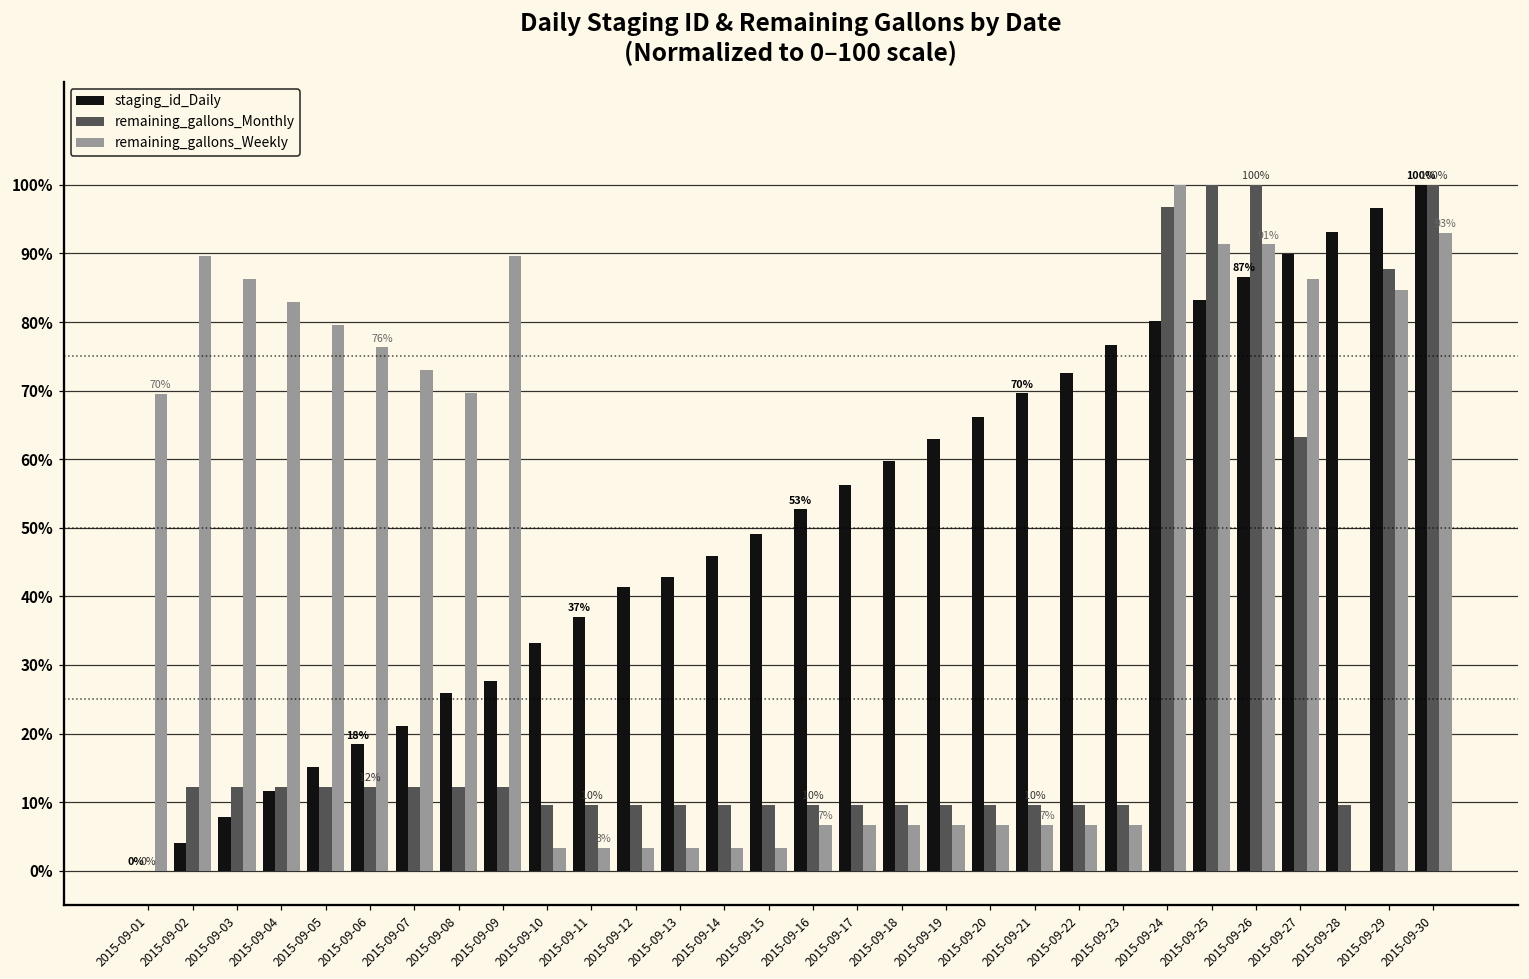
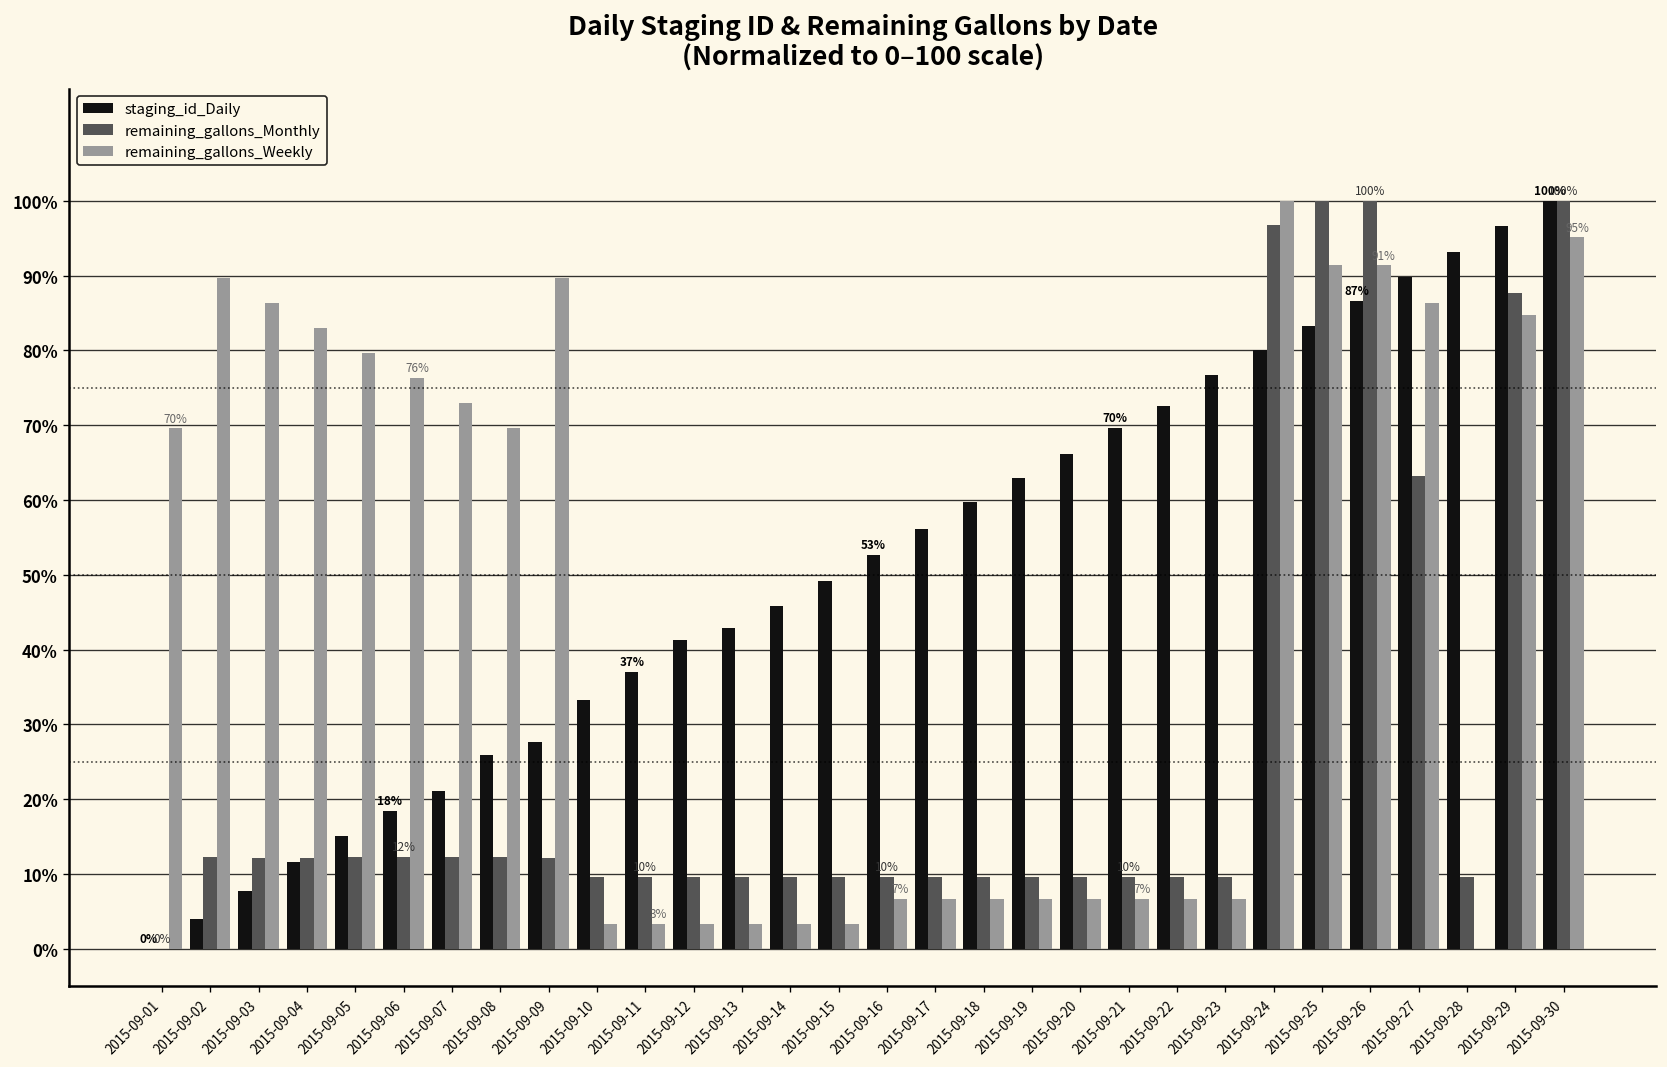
  {
    "staging_id_Daily": {
      "2015-09-06": "18%",
      "2015-09-11": "37%",
      "2015-09-16": "53%",
      "2015-09-21": "70%",
      "2015-09-26": "87%"
    },
    "remaining_gallons_Monthly": {
      "2015-09-06": "12%",
      "2015-09-11": "10%",
      "2015-09-16": "10%",
      "2015-09-21": "10%",
      "2015-09-26": "100%"
    },
    "remaining_gallons_Weekly": {
      "2015-09-01": "70%",
      "2015-09-06": "76%",
      "2015-09-11": "3%",
      "2015-09-16": "7%",
      "2015-09-21": "7%",
      "2015-09-26": "91%",
-     "2015-09-30": "93%"
+     "2015-09-30": "95%"
    }
  }
